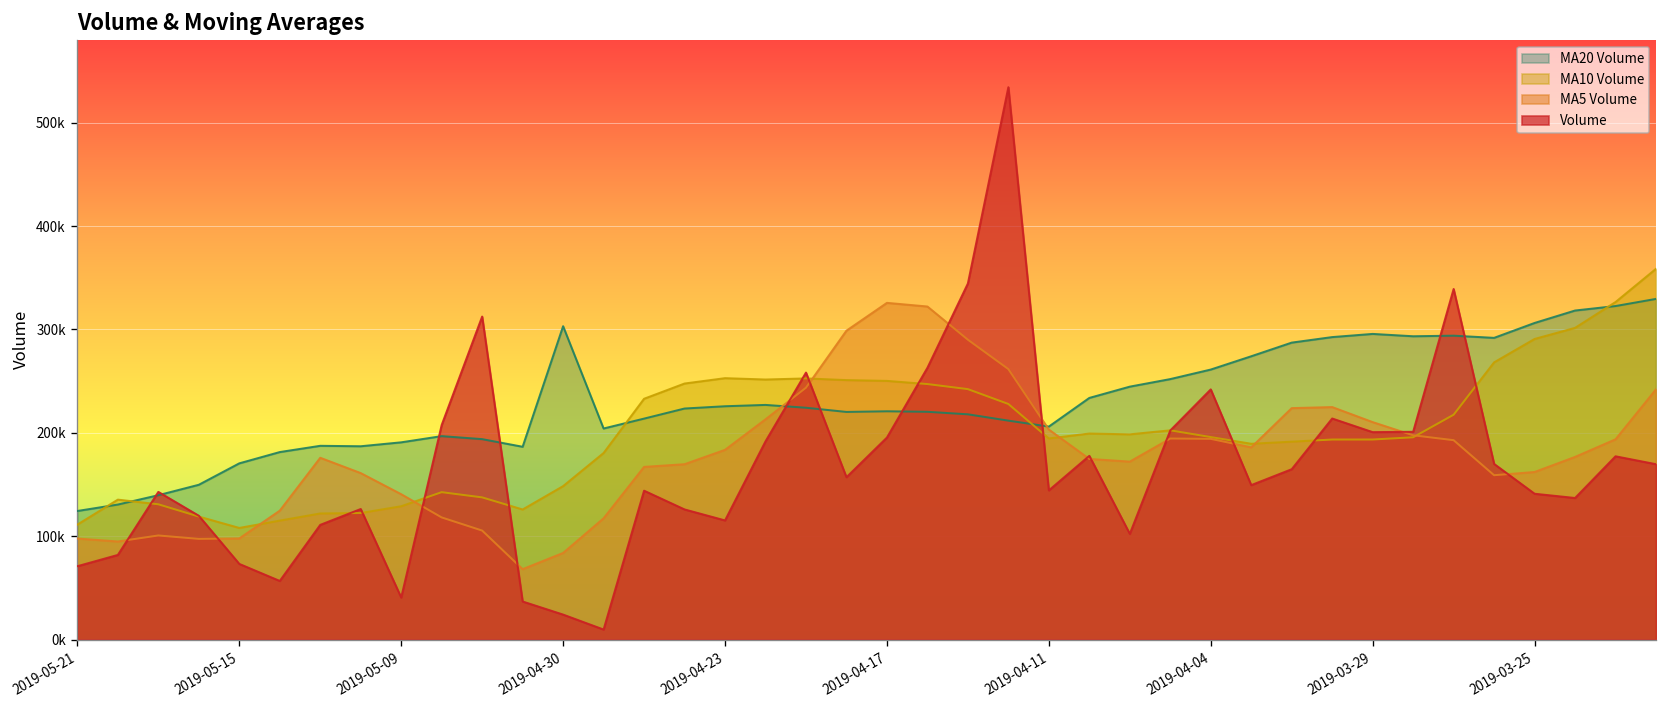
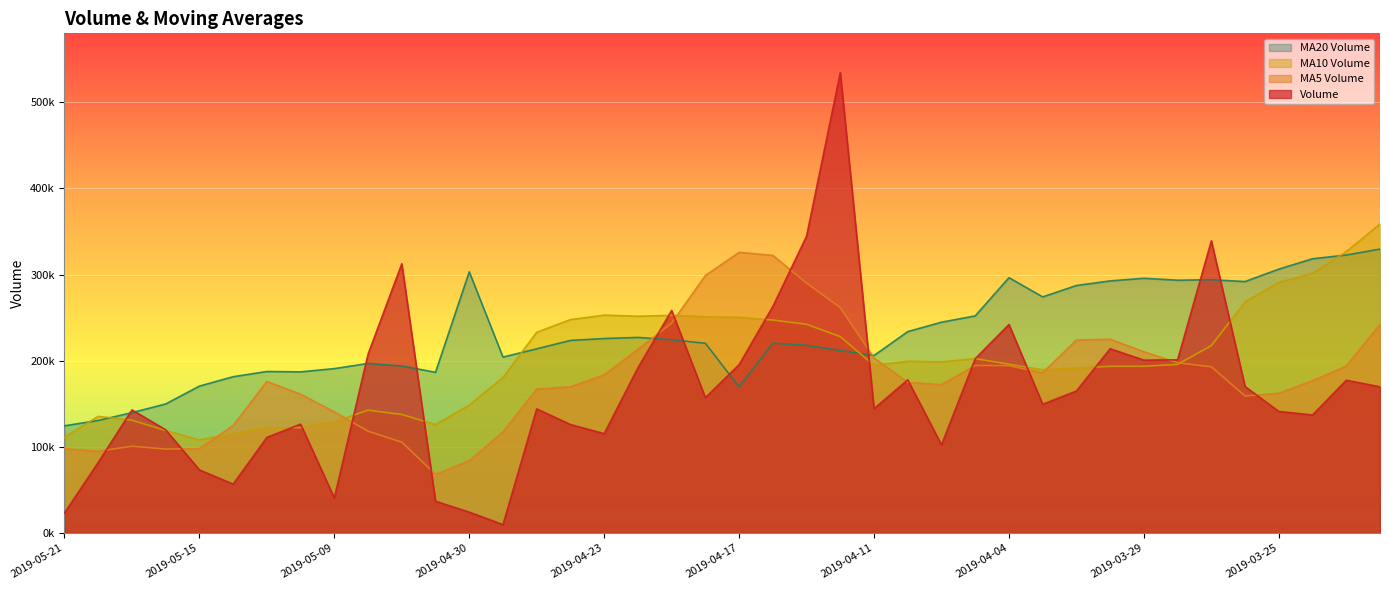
  {
    "MA20 Volume": {
      "2019-05-21": 120000,
      "2019-05-15": 170000,
      "2019-05-09": 190000,
      "2019-04-30": 300000,
      "2019-04-23": 230000,
-     "2019-04-17": 220000,
-     "2019-04-04": 260000,
+     "2019-04-17": 170000,
+     "2019-04-04": 300000,
      "2019-03-29": 300000,
      "2019-03-25": 310000
    },
    "Volume": {
-     "2019-05-21": 70000,
+     "2019-05-21": 20000,
      "2019-05-15": 70000,
      "2019-05-09": 40000,
      "2019-04-30": 20000,
      "2019-04-23": 120000,
      "2019-04-17": 200000,
      "2019-04-11": 140000,
      "2019-04-04": 240000,
      "2019-03-29": 200000,
      "2019-03-25": 140000
    }
  }
